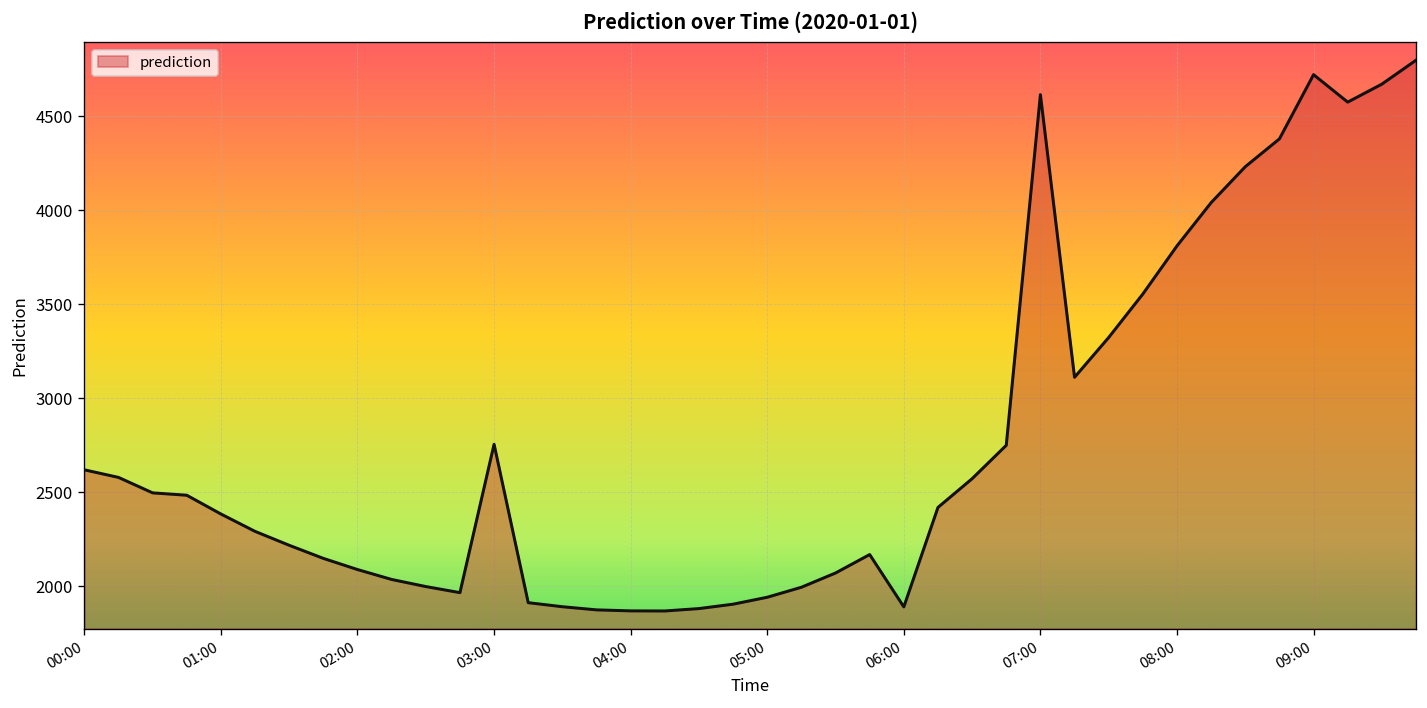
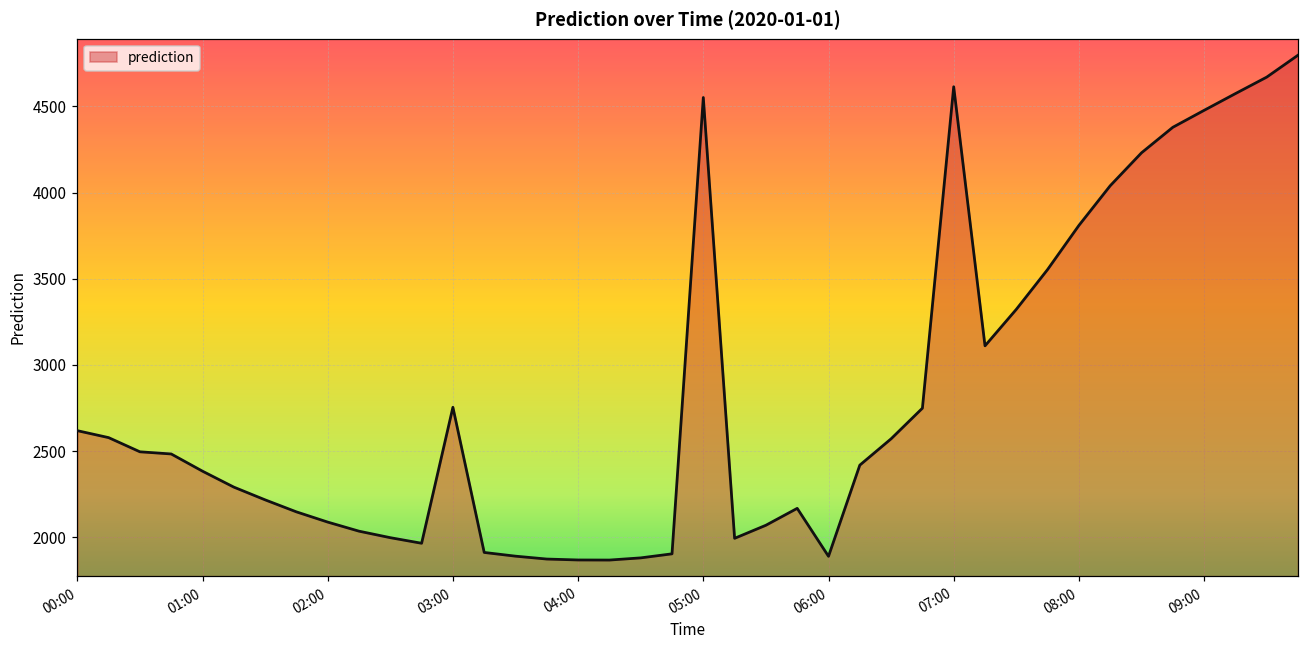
  {
    "00:00": 2620,
    "01:00": 2380,
    "02:00": 2090,
    "03:00": 2750,
    "04:00": 1870,
-   "05:00": 1940,
+   "05:00": 4550,
    "06:00": 1890,
    "07:00": 4610,
    "08:00": 3810,
-   "09:00": 4720
+   "09:00": 4480
  }
